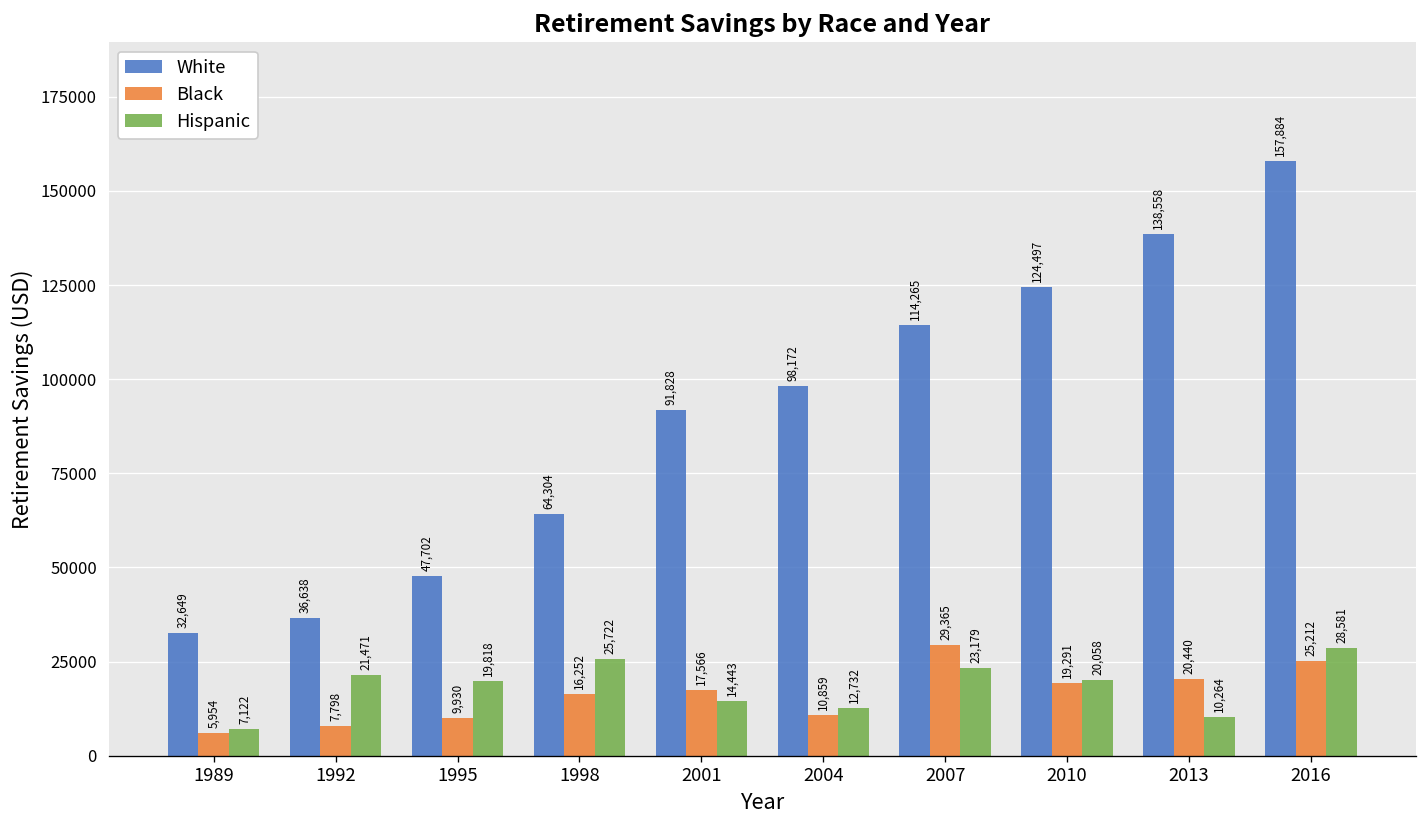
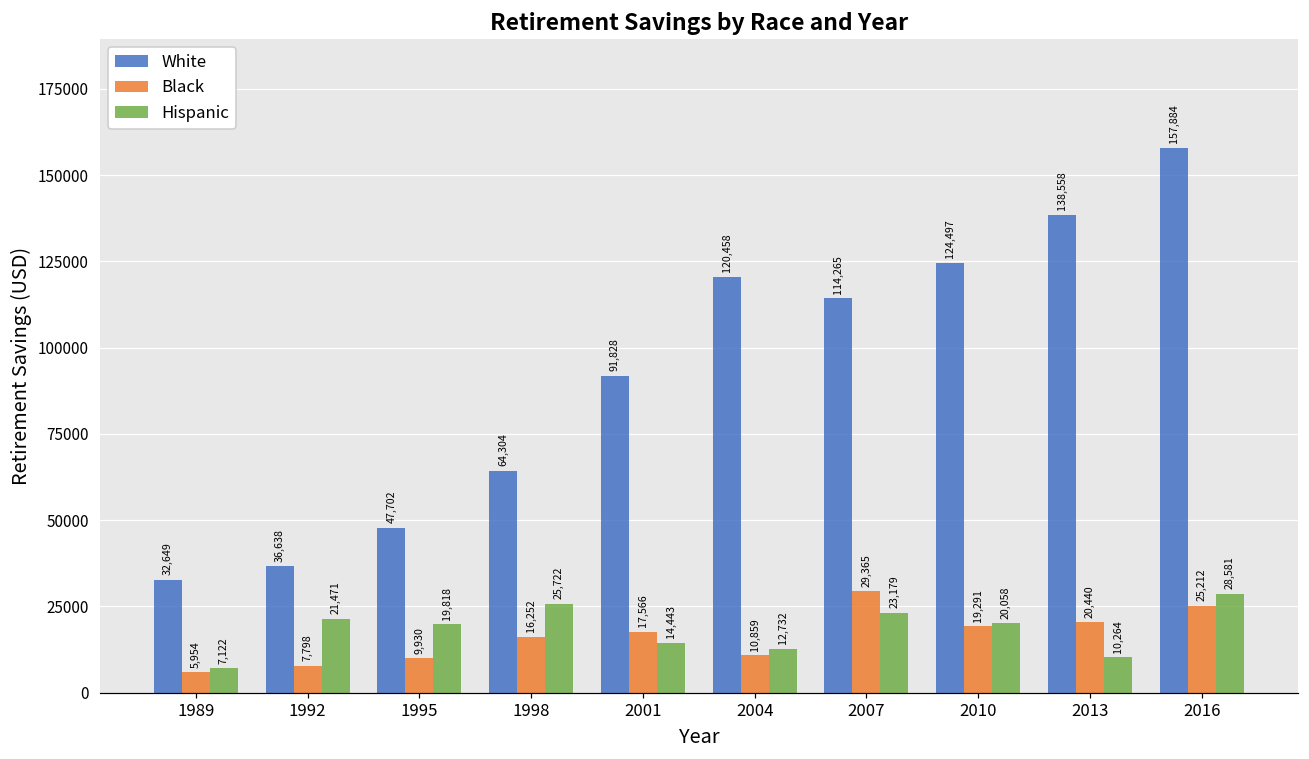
  {
    "White": {
      "1989": "32,649",
      "1992": "36,638",
      "1995": "47,702",
      "1998": "64,304",
      "2001": "91,828",
-     "2004": "98,172",
+     "2004": "120,458",
      "2007": "114,265",
      "2010": "124,497",
      "2013": "138,558",
      "2016": "157,884"
    },
    "Black": {
      "1989": "5,954",
      "1992": "7,798",
      "1995": "9,930",
      "1998": "16,252",
      "2001": "17,566",
      "2004": "10,859",
      "2007": "29,365",
      "2010": "19,291",
      "2013": "20,440",
      "2016": "25,212"
    },
    "Hispanic": {
      "1989": "7,122",
      "1992": "21,471",
      "1995": "19,818",
      "1998": "25,722",
      "2001": "14,443",
      "2004": "12,732",
      "2007": "23,179",
      "2010": "20,058",
      "2013": "10,264",
      "2016": "28,581"
    }
  }
